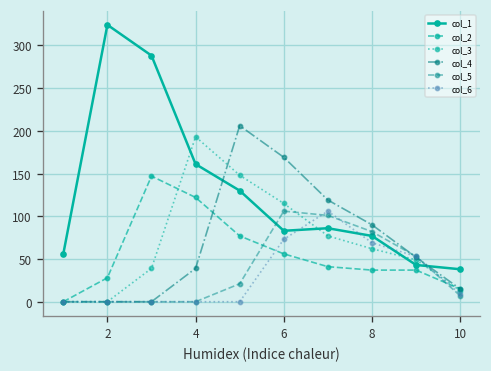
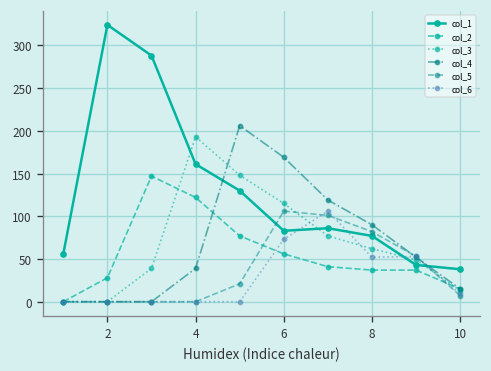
  {
    "col_6": {
      "6": 70,
-     "8": 70
+     "8": 50
    }
  }
